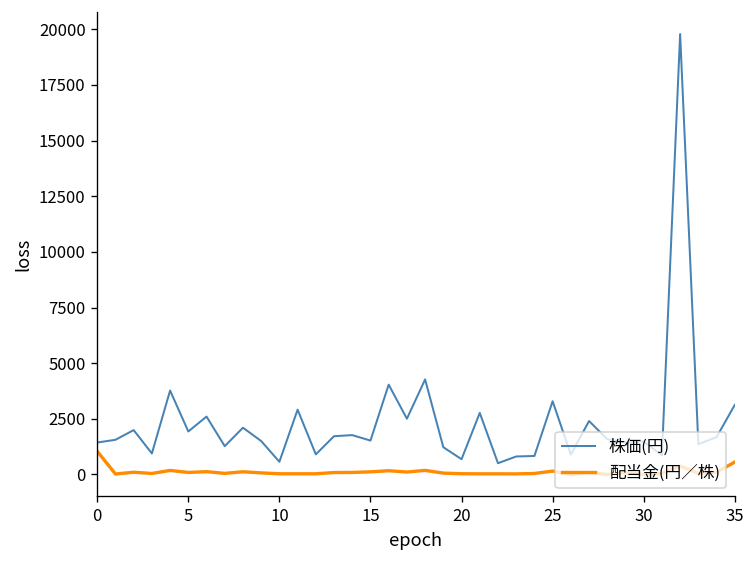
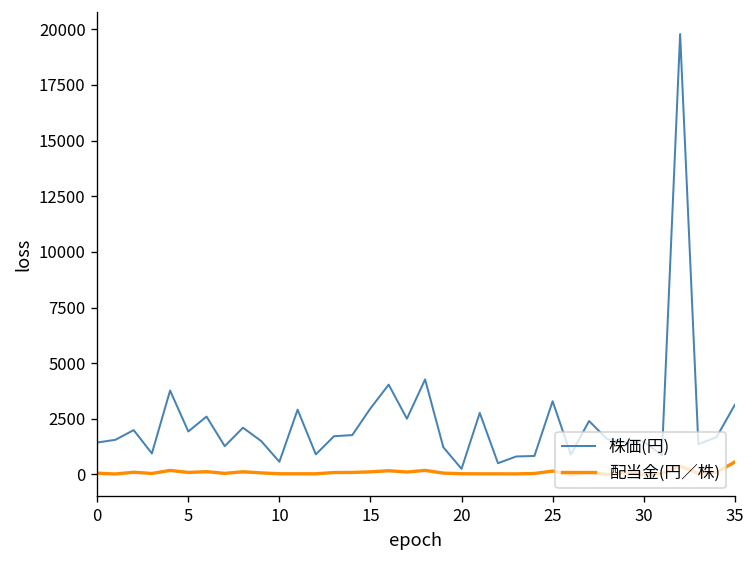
  {
    "株価(円)": {
      "0": 1400,
      "5": 1900,
      "10": 600,
-     "15": 1500,
-     "20": 700,
+     "15": 3000,
+     "20": 300,
      "25": 3300,
      "35": 3100
    },
    "配当金(円／株)": {
-     "0": 1000,
+     "0": 100,
      "5": 100,
      "10": 0,
      "15": 100,
      "20": 0,
      "25": 200,
      "35": 600
    }
  }
